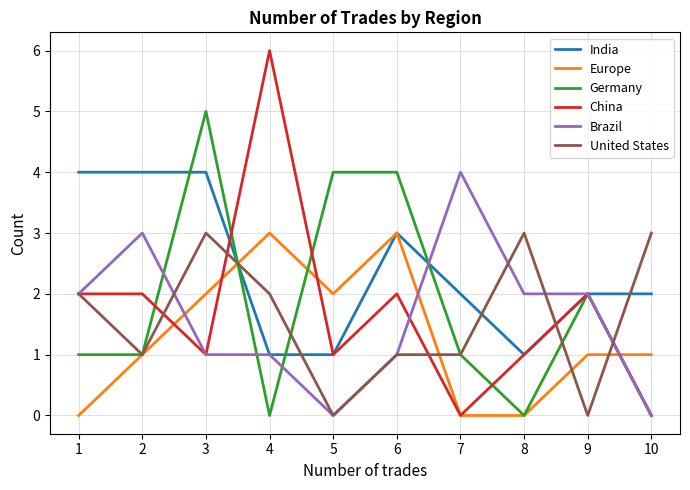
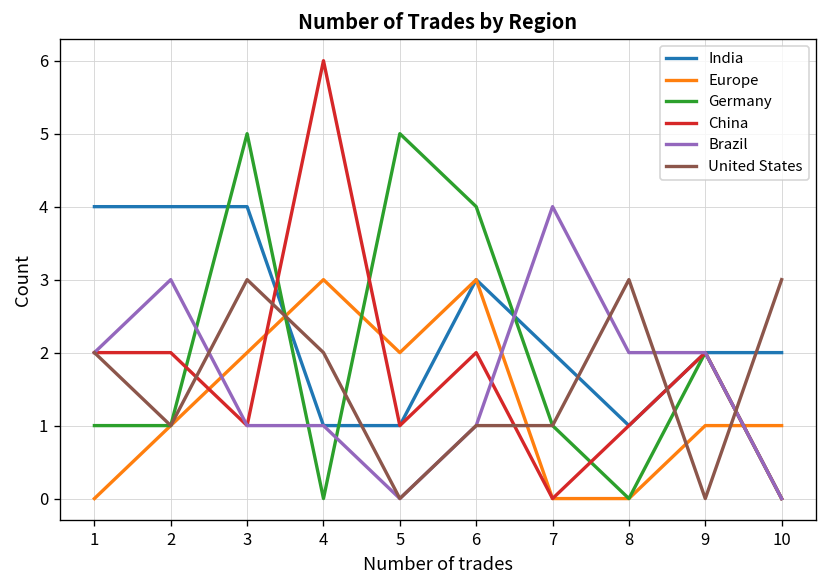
  {
    "India": {
      "1": 4,
      "2": 4,
      "3": 4,
      "7": 2,
      "10": 2
    },
    "Europe": {
      "1": 0,
      "3": 2,
      "4": 3,
      "5": 2,
      "9": 1,
      "10": 1
    },
    "Germany": {
      "1": 1,
      "3": 5,
      "4": 0,
-     "5": 4,
+     "5": 5,
      "6": 4
    },
    "China": {
      "2": 2,
      "4": 6,
      "6": 2
    },
    "Brazil": {
      "2": 3,
      "7": 4,
      "8": 2
    },
    "United States": {
      "3": 3,
      "4": 2,
      "8": 3,
      "9": 0,
      "10": 3
    }
  }
